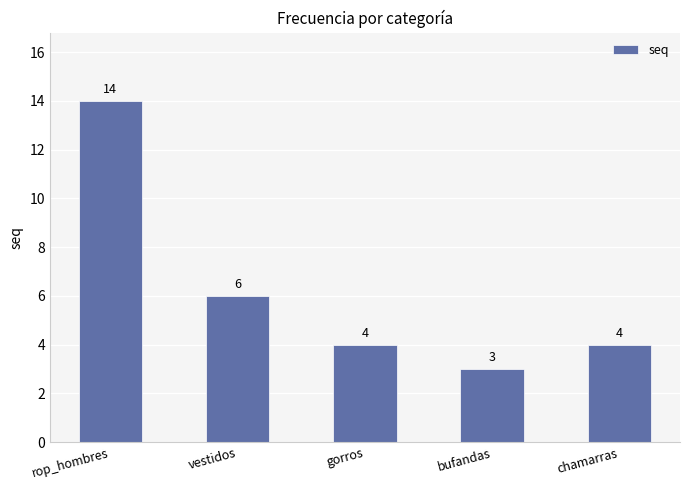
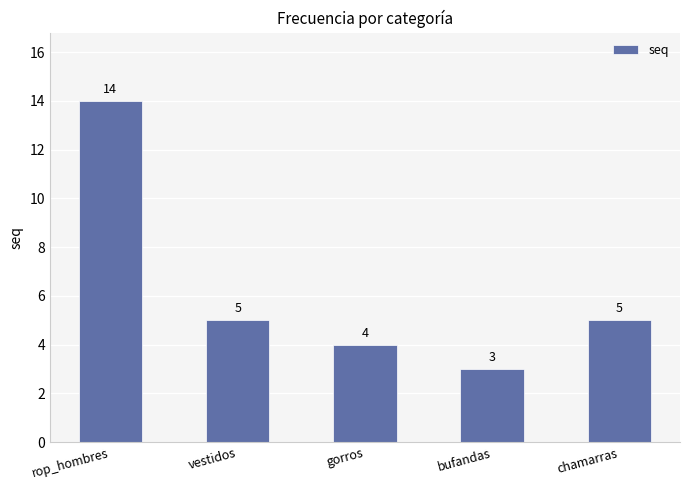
  {
    "rop_hombres": 14,
-   "vestidos": 6,
+   "vestidos": 5,
    "gorros": 4,
    "bufandas": 3,
-   "chamarras": 4
+   "chamarras": 5
  }
